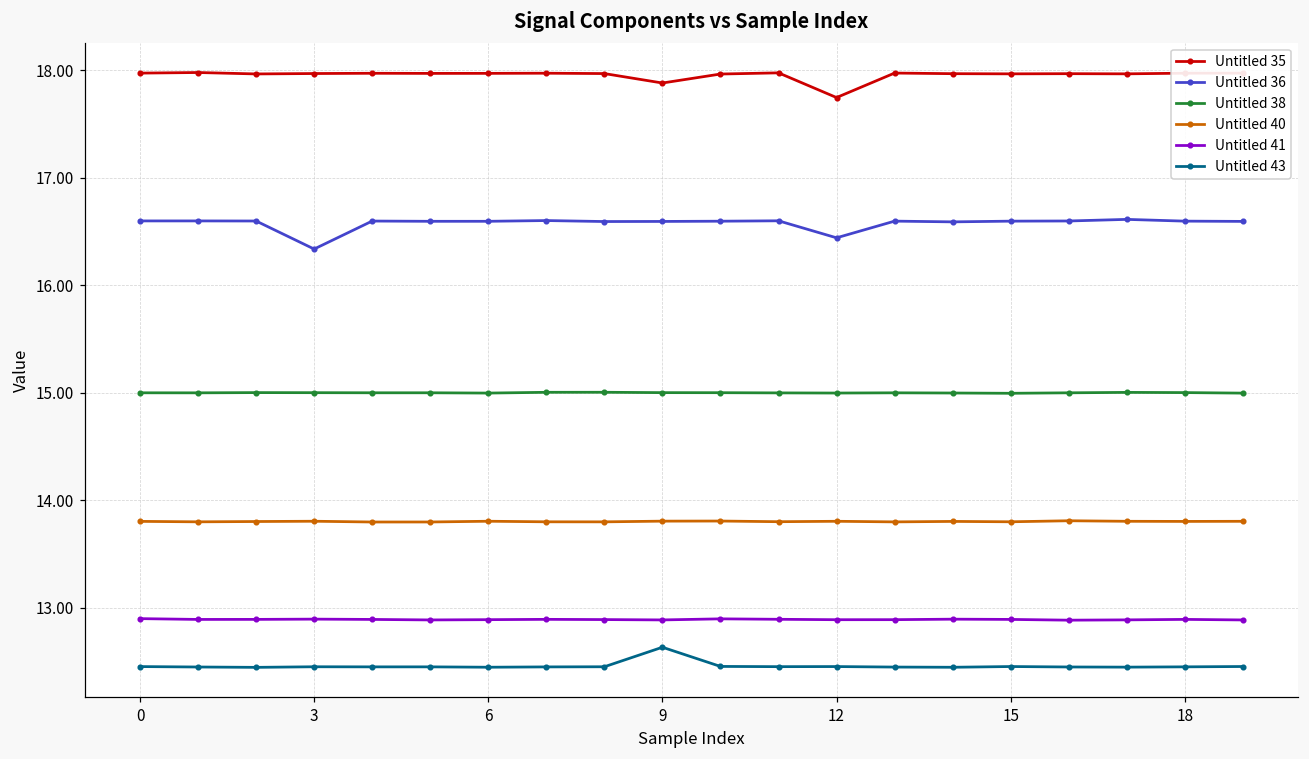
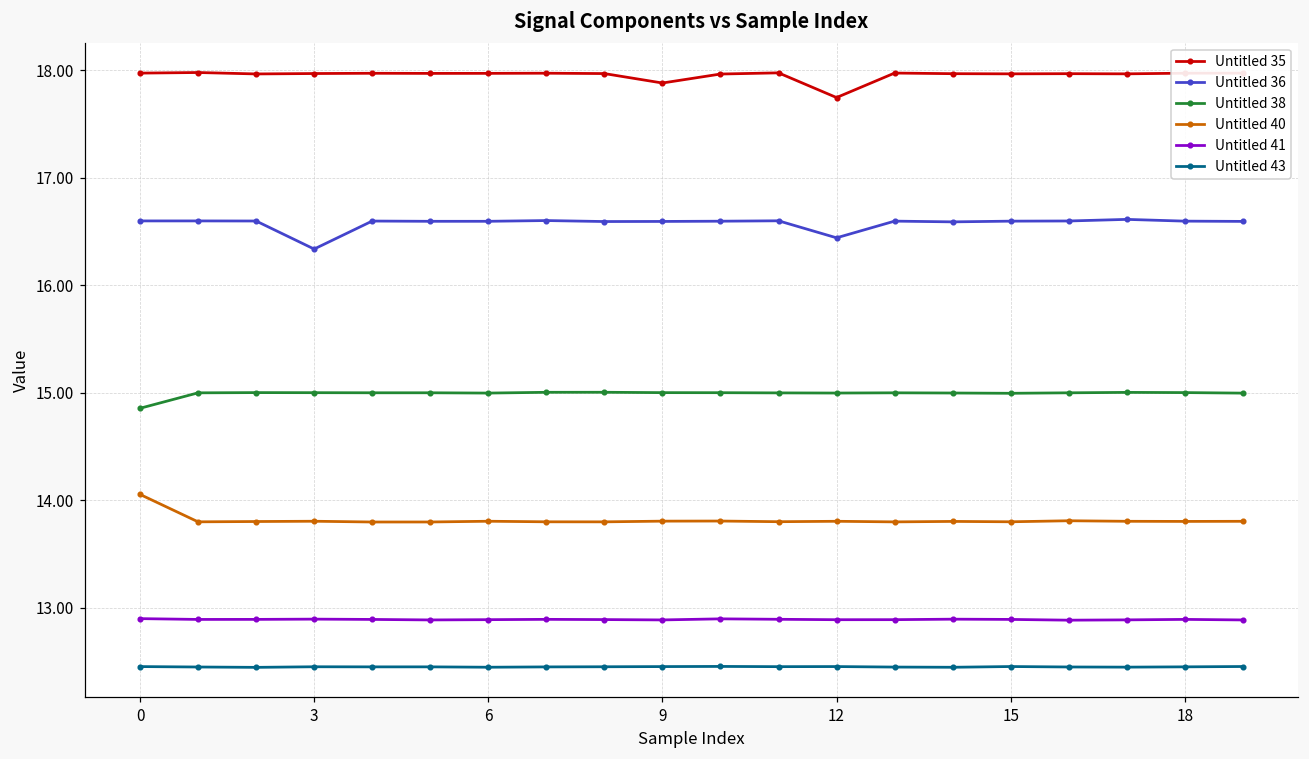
  {
    "Untitled 35": {
      "0": 18.0,
      "3": 18.0,
      "6": 18.0,
      "9": 17.9,
      "12": 17.7,
      "15": 18.0
    },
    "Untitled 36": {
      "0": 16.6,
      "3": 16.3,
      "6": 16.6,
      "9": 16.6,
      "12": 16.4,
      "15": 16.6,
      "18": 16.6
    },
    "Untitled 38": {
-     "0": 15.0,
+     "0": 14.9,
      "3": 15.0,
      "6": 15.0,
      "9": 15.0,
      "12": 15.0,
      "15": 15.0,
      "18": 15.0
    },
    "Untitled 40": {
-     "0": 13.8,
+     "0": 14.1,
      "3": 13.8,
      "6": 13.8,
      "9": 13.8,
      "12": 13.8,
      "15": 13.8,
      "18": 13.8
    },
    "Untitled 41": {
      "0": 12.9,
      "3": 12.9,
      "6": 12.9,
      "9": 12.9,
      "12": 12.9,
      "15": 12.9,
      "18": 12.9
    },
    "Untitled 43": {
      "0": 12.5,
      "3": 12.5,
      "6": 12.4,
-     "9": 12.6,
+     "9": 12.5,
      "12": 12.5,
      "15": 12.5,
      "18": 12.5
    }
  }
